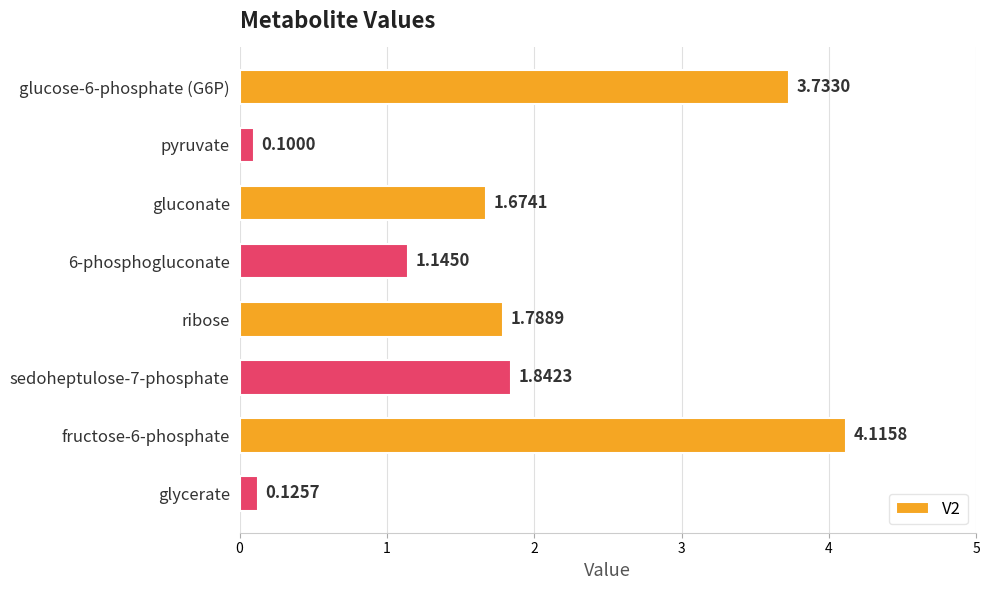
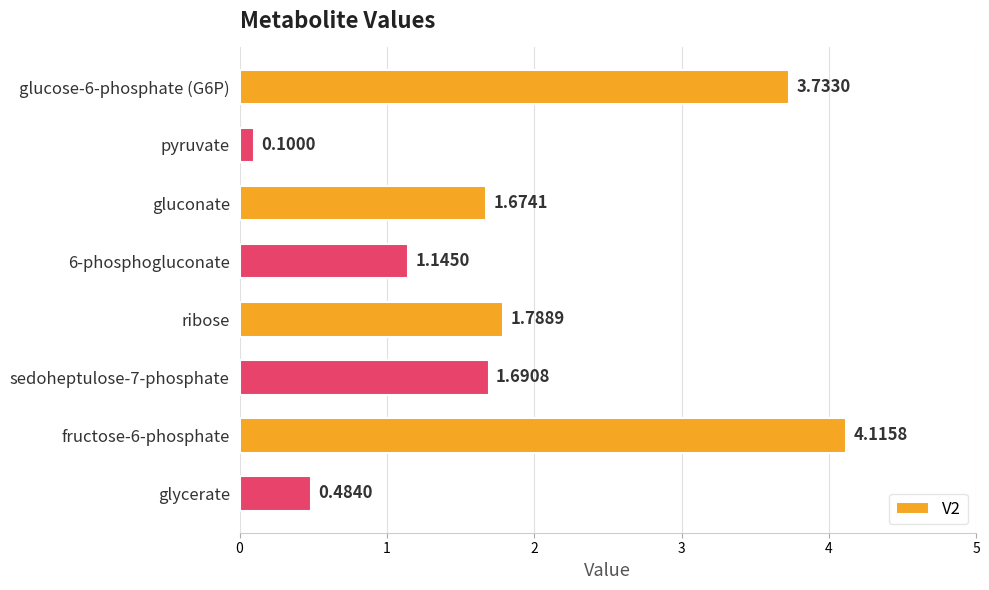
  {
    "glucose-6-phosphate (G6P)": 3.7330,
    "pyruvate": 0.1000,
    "gluconate": 1.6741,
    "6-phosphogluconate": 1.1450,
    "ribose": 1.7889,
-   "sedoheptulose-7-phosphate": 1.8423,
+   "sedoheptulose-7-phosphate": 1.6908,
    "fructose-6-phosphate": 4.1158,
-   "glycerate": 0.1257
+   "glycerate": 0.4840
  }
